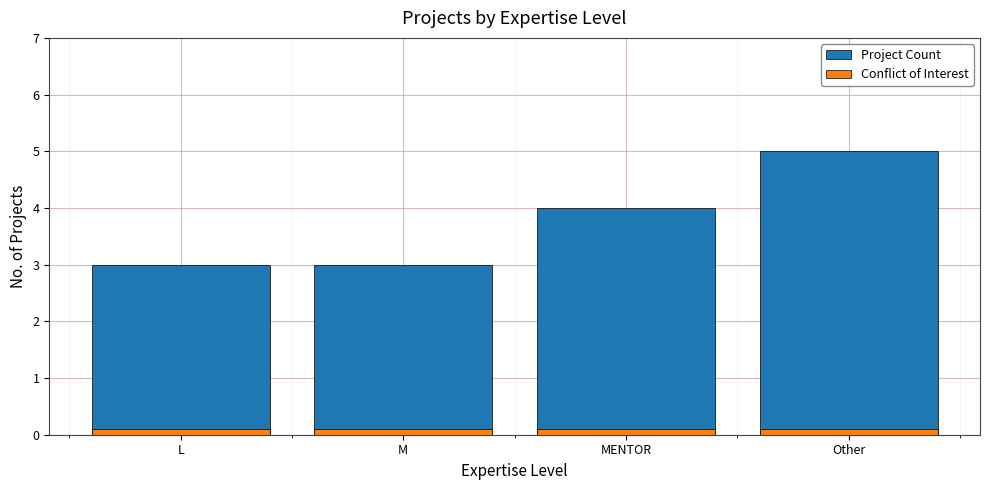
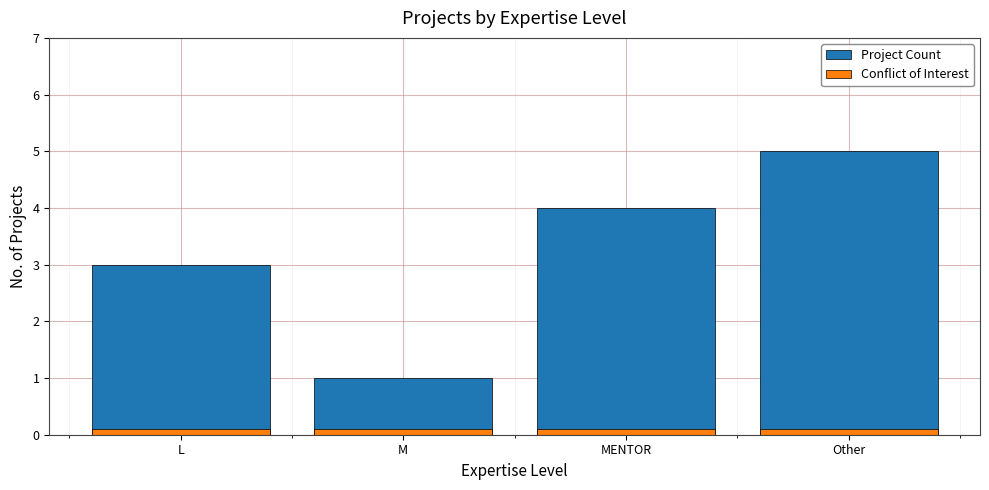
  {
    "Project Count": {
      "L": 3,
-     "M": 3,
+     "M": 1,
      "MENTOR": 4,
      "Other": 5
    }
  }
